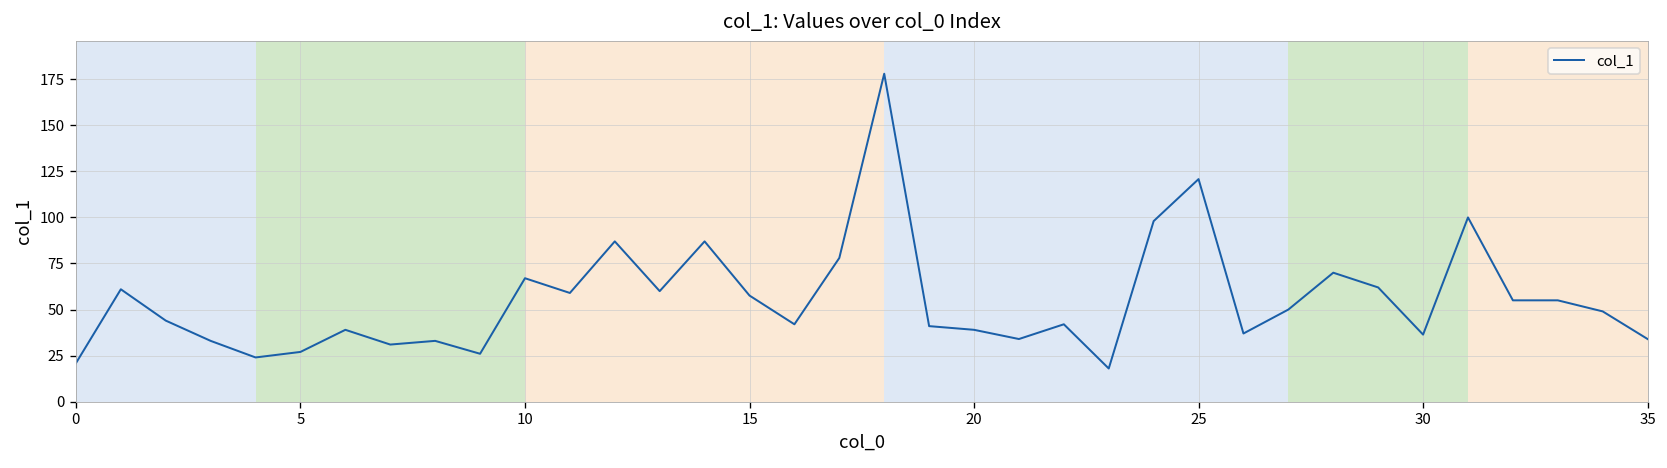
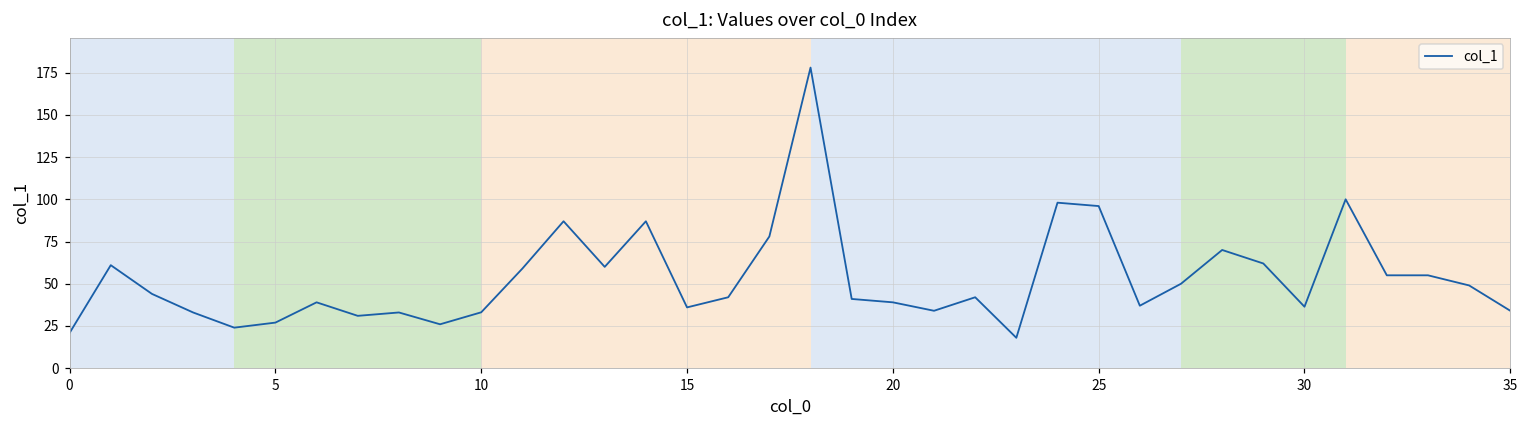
  {
    "0": 21,
    "5": 27,
-   "10": 67,
-   "15": 58,
+   "10": 33,
+   "15": 36,
    "20": 39,
-   "25": 121,
+   "25": 96,
    "30": 36,
    "35": 34
  }
